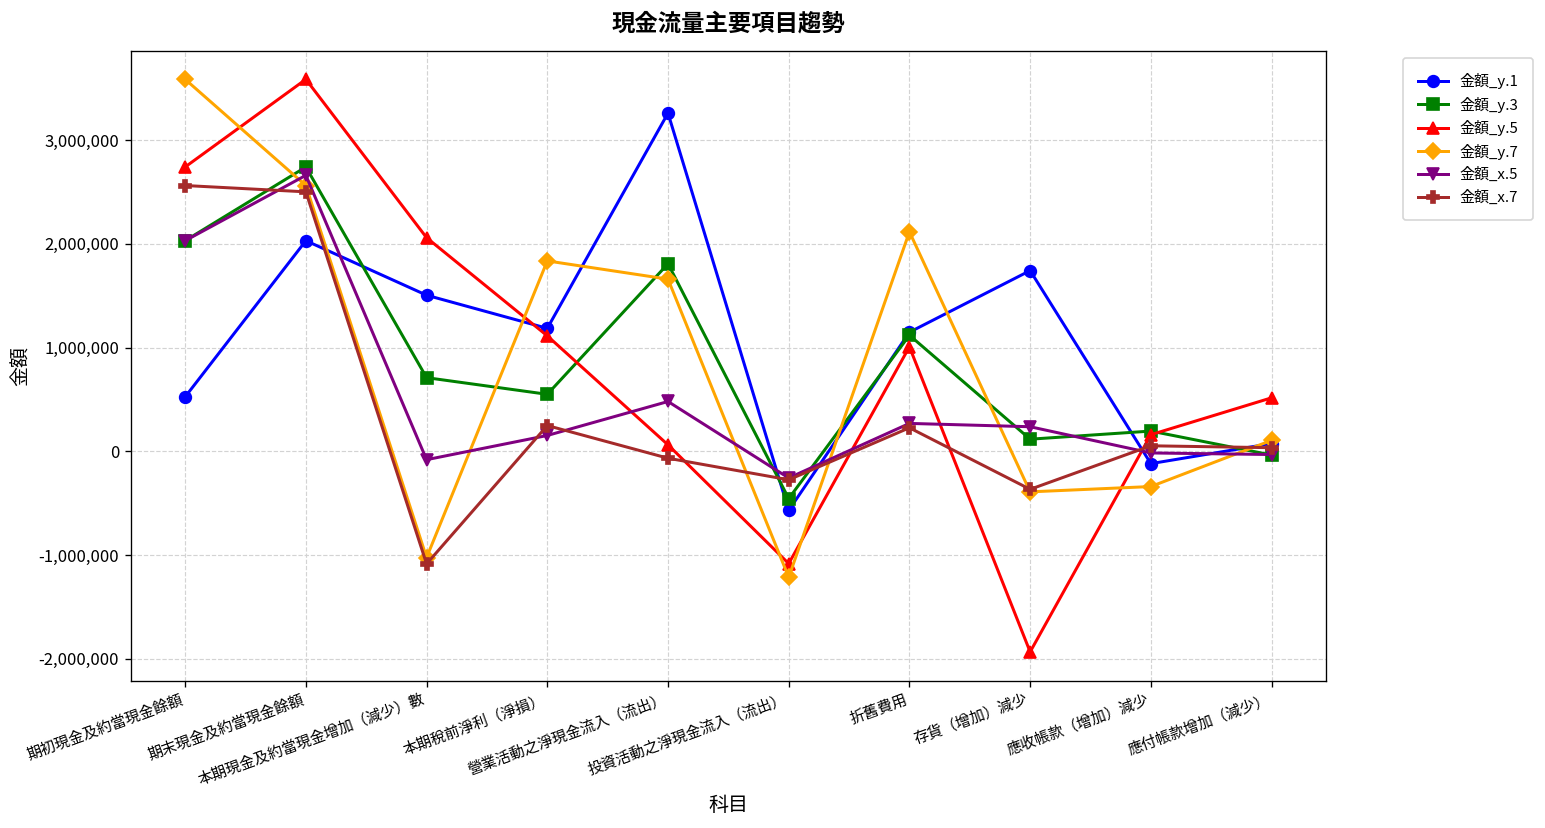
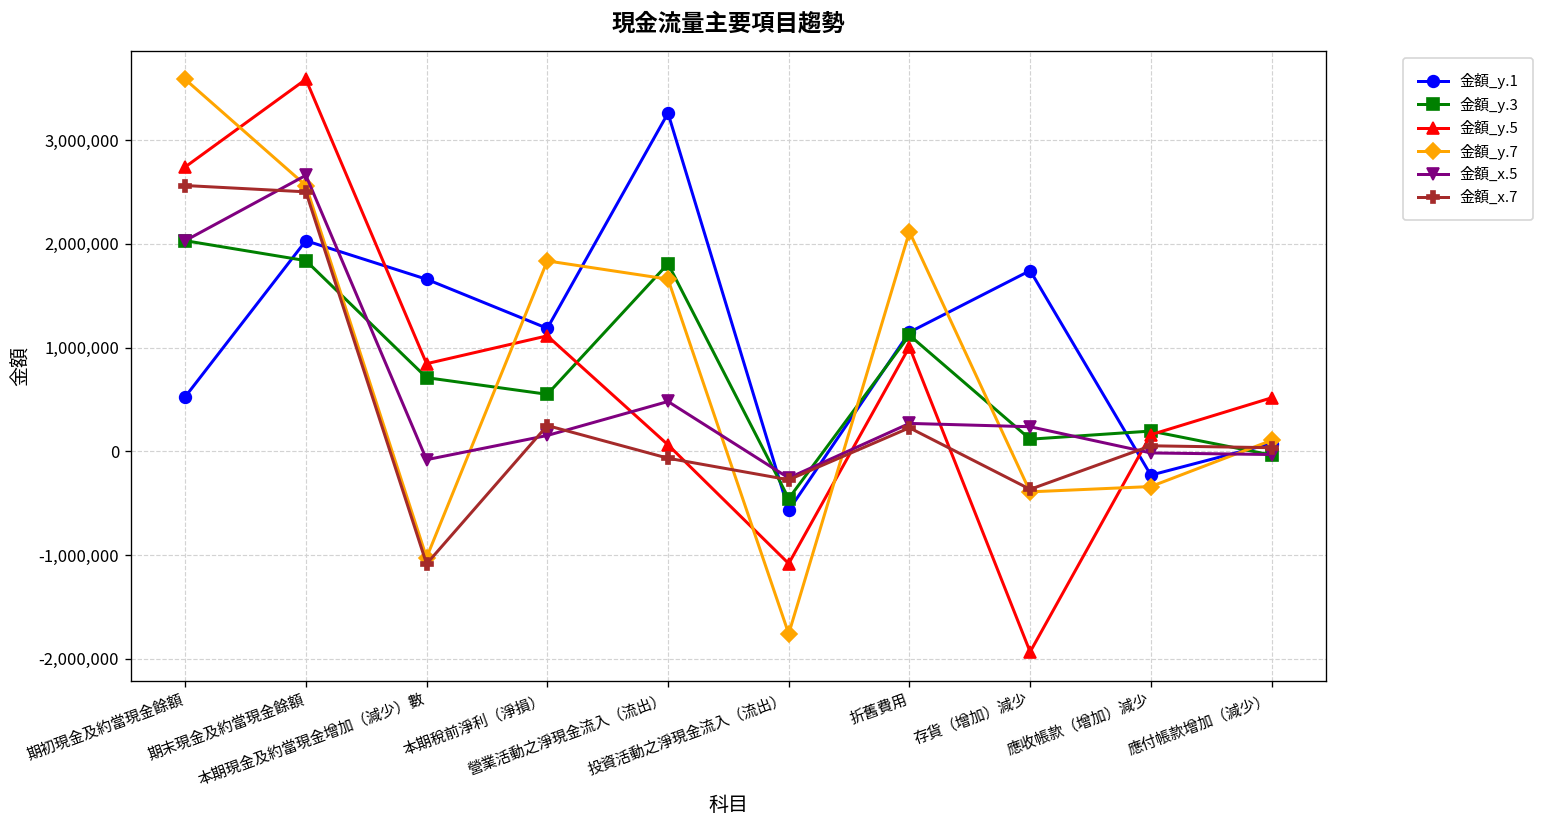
  {
    "金額_y.1": {
      "期初現金及約當現金餘額": "500,000",
      "期末現金及約當現金餘額": "2,000,000",
-     "本期現金及約當現金增加（減少）數": "1,500,000",
+     "本期現金及約當現金增加（減少）數": "1,700,000",
      "本期稅前淨利（淨損）": "1,200,000",
      "營業活動之淨現金流入（流出）": "3,300,000",
      "投資活動之淨現金流入（流出）": "-600,000",
      "存貨（增加）減少": "1,700,000",
-     "應收帳款（增加）減少": "-100,000",
+     "應收帳款（增加）減少": "-200,000",
      "應付帳款增加（減少）": "100,000"
    },
    "金額_y.3": {
-     "期末現金及約當現金餘額": "2,700,000",
+     "期末現金及約當現金餘額": "1,800,000",
      "本期現金及約當現金增加（減少）數": "700,000",
      "本期稅前淨利（淨損）": "500,000",
      "營業活動之淨現金流入（流出）": "1,800,000",
      "投資活動之淨現金流入（流出）": "-500,000",
      "存貨（增加）減少": "100,000",
      "應收帳款（增加）減少": "200,000"
    },
    "金額_y.5": {
      "期初現金及約當現金餘額": "2,700,000",
      "期末現金及約當現金餘額": "3,600,000",
-     "本期現金及約當現金增加（減少）數": "2,100,000",
+     "本期現金及約當現金增加（減少）數": "800,000",
      "本期稅前淨利（淨損）": "1,100,000",
      "營業活動之淨現金流入（流出）": "100,000",
      "投資活動之淨現金流入（流出）": "-1,100,000",
      "折舊費用": "1,000,000",
      "存貨（增加）減少": "-1,900,000",
      "應收帳款（增加）減少": "200,000",
      "應付帳款增加（減少）": "500,000"
    },
    "金額_y.7": {
      "期初現金及約當現金餘額": "3,600,000",
      "期末現金及約當現金餘額": "2,600,000",
      "本期現金及約當現金增加（減少）數": "-1,000,000",
      "本期稅前淨利（淨損）": "1,800,000",
      "營業活動之淨現金流入（流出）": "1,700,000",
-     "投資活動之淨現金流入（流出）": "-1,200,000",
+     "投資活動之淨現金流入（流出）": "-1,800,000",
      "折舊費用": "2,100,000",
      "應收帳款（增加）減少": "-300,000",
      "應付帳款增加（減少）": "100,000"
    },
    "金額_x.5": {
      "期末現金及約當現金餘額": "2,700,000",
      "本期現金及約當現金增加（減少）數": "-100,000",
      "本期稅前淨利（淨損）": "200,000",
      "營業活動之淨現金流入（流出）": "500,000",
      "折舊費用": "300,000",
      "存貨（增加）減少": "200,000",
      "應收帳款（增加）減少": "0"
    },
    "金額_x.7": {
      "期初現金及約當現金餘額": "2,600,000",
      "期末現金及約當現金餘額": "2,500,000",
      "本期現金及約當現金增加（減少）數": "-1,100,000",
      "本期稅前淨利（淨損）": "200,000",
      "營業活動之淨現金流入（流出）": "-100,000",
      "折舊費用": "200,000",
      "應收帳款（增加）減少": "100,000",
      "應付帳款增加（減少）": "0"
    }
  }
